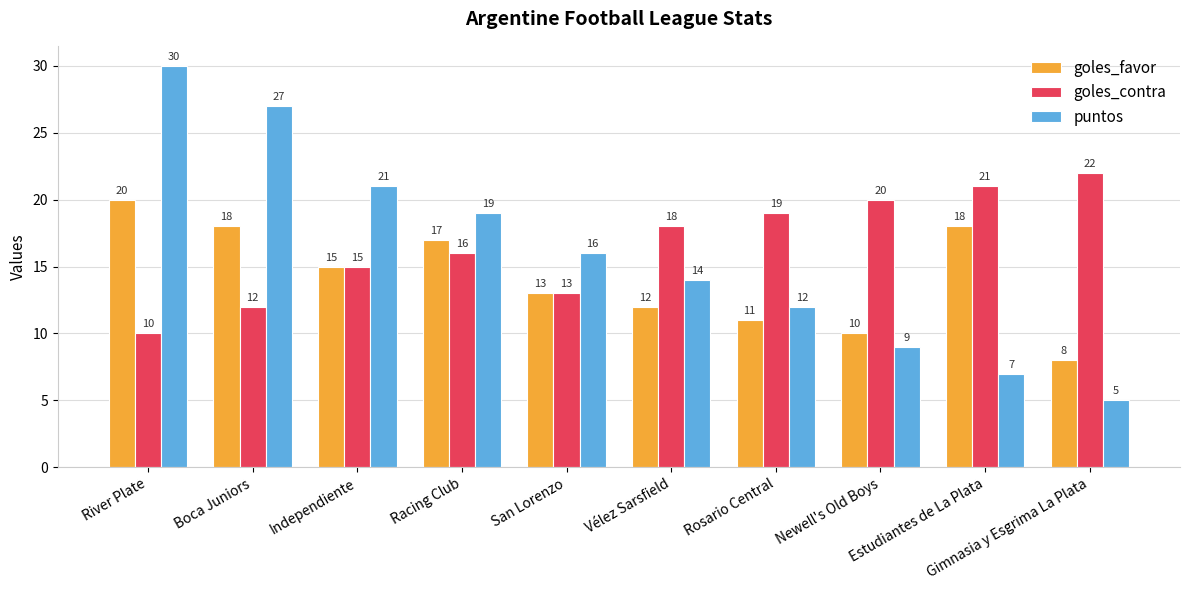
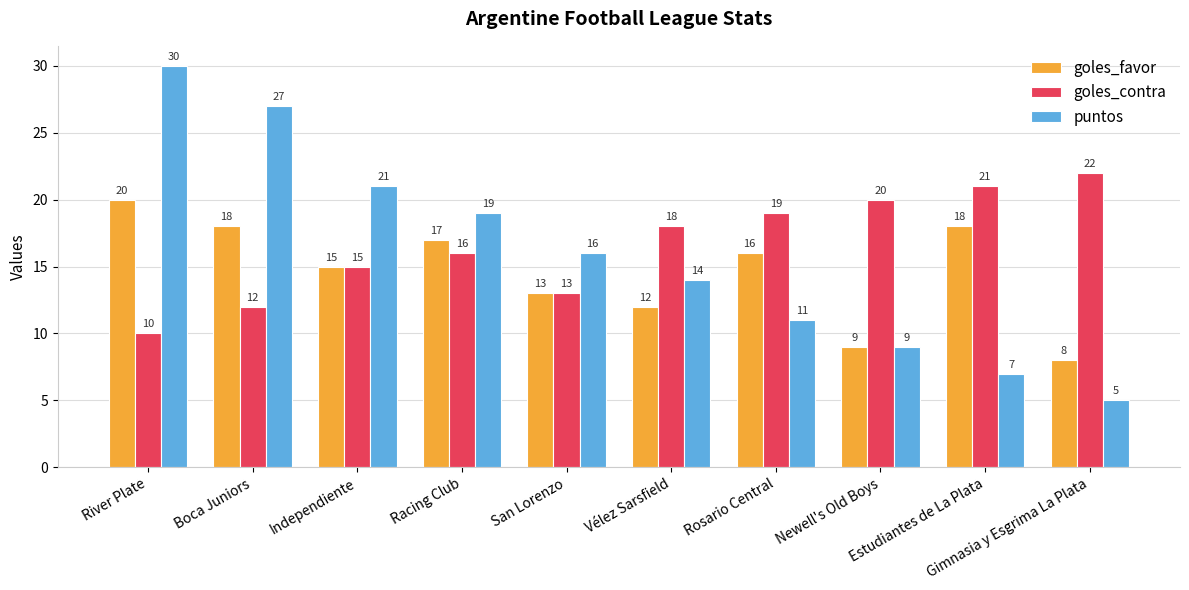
  {
    "goles_favor": {
      "River Plate": 20,
      "Boca Juniors": 18,
      "Independiente": 15,
      "Racing Club": 17,
      "San Lorenzo": 13,
      "Vélez Sarsfield": 12,
-     "Rosario Central": 11,
-     "Newell's Old Boys": 10,
+     "Rosario Central": 16,
+     "Newell's Old Boys": 9,
      "Estudiantes de La Plata": 18,
      "Gimnasia y Esgrima La Plata": 8
    },
    "goles_contra": {
      "River Plate": 10,
      "Boca Juniors": 12,
      "Independiente": 15,
      "Racing Club": 16,
      "San Lorenzo": 13,
      "Vélez Sarsfield": 18,
      "Rosario Central": 19,
      "Newell's Old Boys": 20,
      "Estudiantes de La Plata": 21,
      "Gimnasia y Esgrima La Plata": 22
    },
    "puntos": {
      "River Plate": 30,
      "Boca Juniors": 27,
      "Independiente": 21,
      "Racing Club": 19,
      "San Lorenzo": 16,
      "Vélez Sarsfield": 14,
-     "Rosario Central": 12,
+     "Rosario Central": 11,
      "Newell's Old Boys": 9,
      "Estudiantes de La Plata": 7,
      "Gimnasia y Esgrima La Plata": 5
    }
  }
